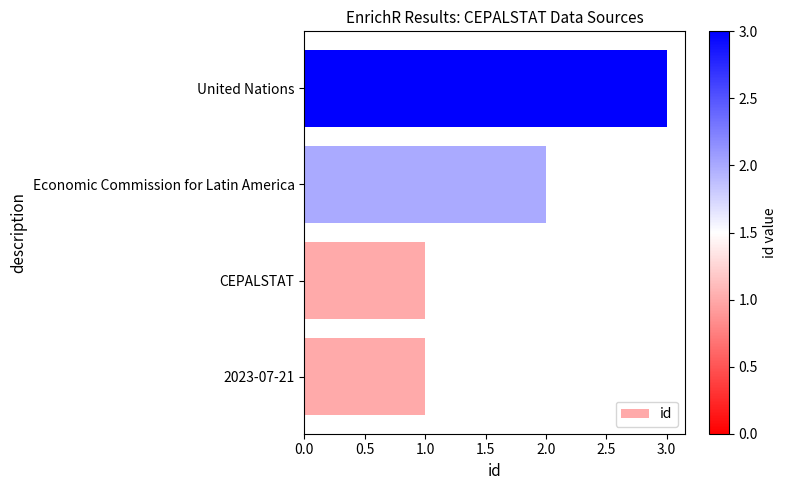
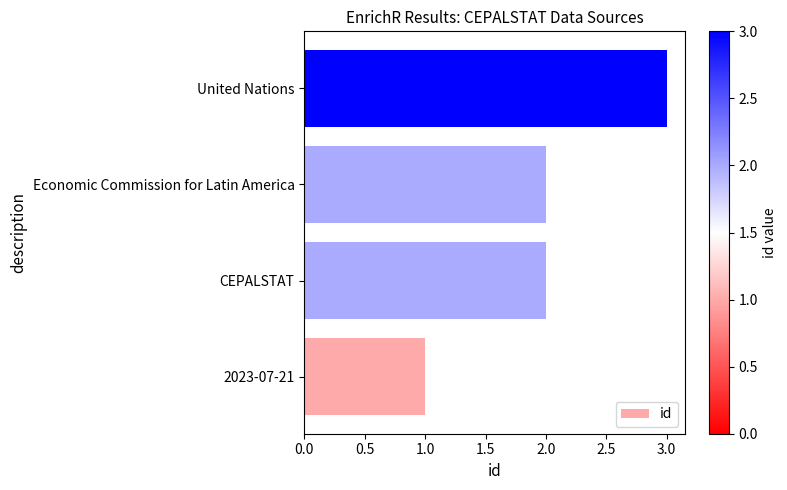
  {
    "United Nations": 3,
    "Economic Commission for Latin America": 2,
-   "CEPALSTAT": 1,
+   "CEPALSTAT": 2,
    "2023-07-21": 1
  }
